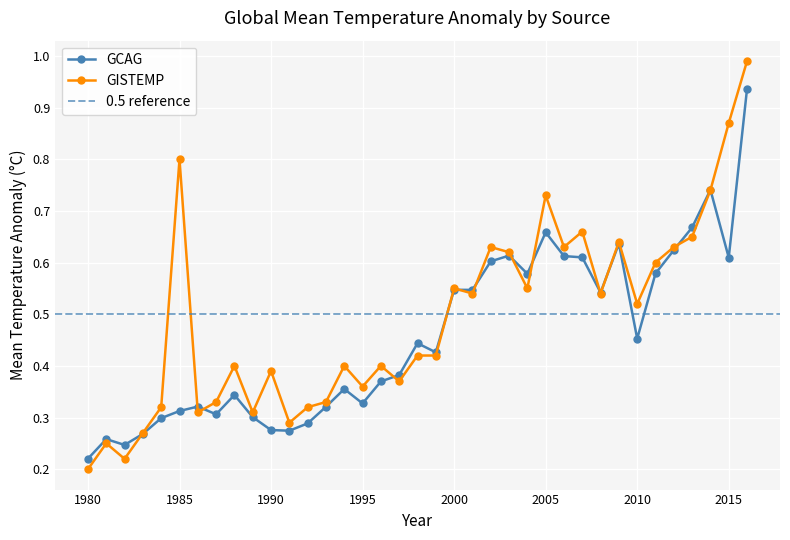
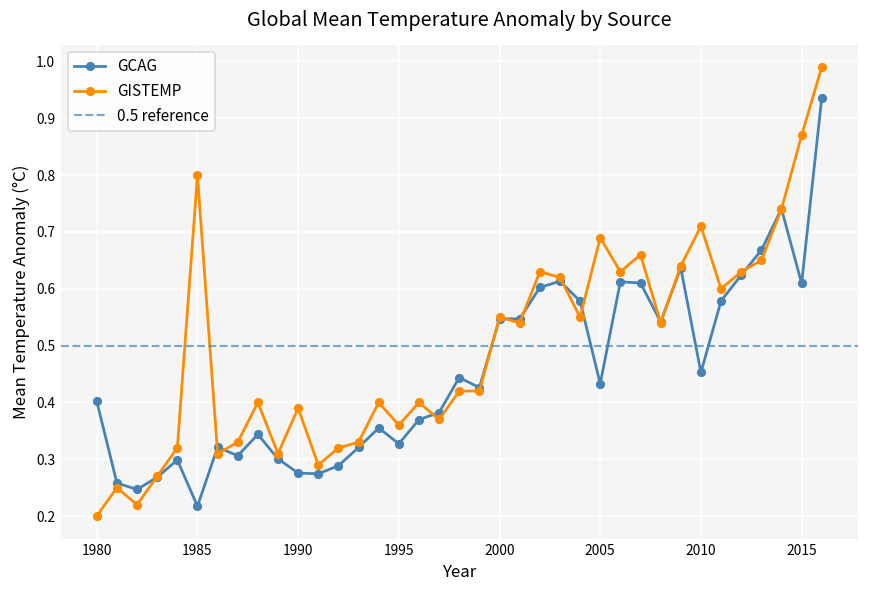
  {
    "GCAG": {
-     "1980": 0.22,
-     "1985": 0.31,
+     "1980": 0.40,
+     "1985": 0.22,
      "1990": 0.28,
      "1995": 0.33,
-     "2005": 0.66,
+     "2005": 0.43,
      "2010": 0.45,
      "2015": 0.61
    },
    "GISTEMP": {
      "1980": 0.20,
      "1985": 0.80,
      "1990": 0.39,
      "1995": 0.36,
-     "2005": 0.73,
-     "2010": 0.52,
+     "2005": 0.69,
+     "2010": 0.71,
      "2015": 0.87
    }
  }
